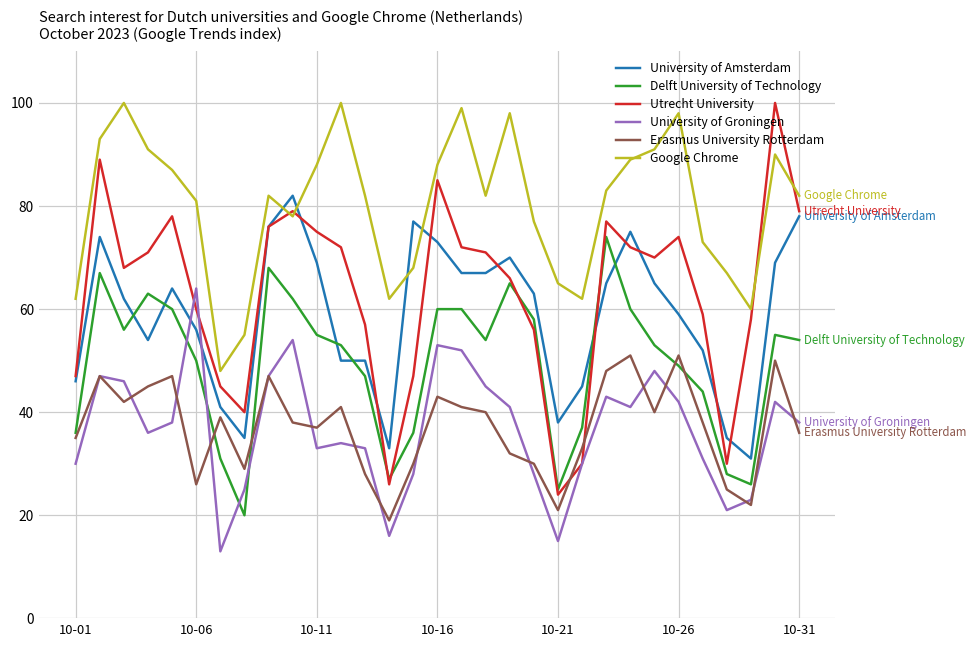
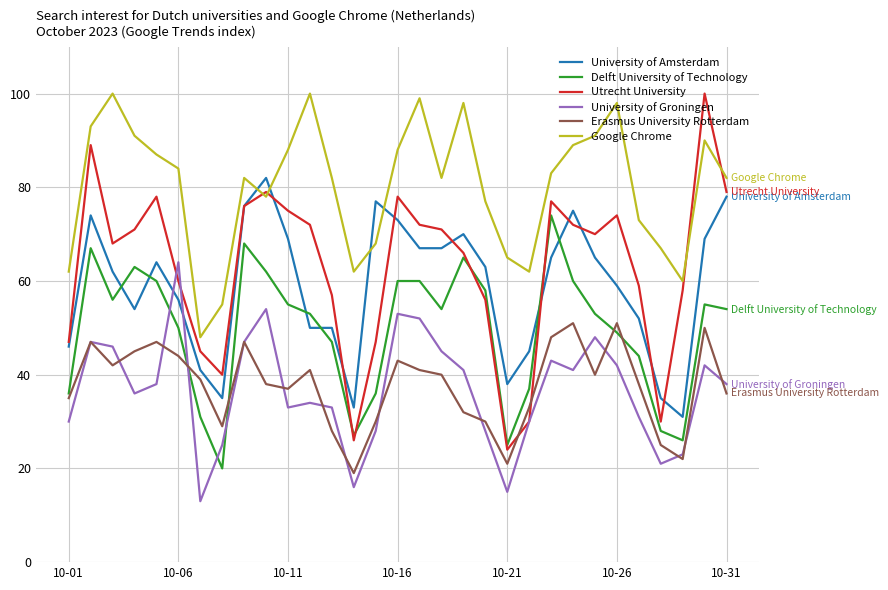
  {
    "University of Amsterdam": {
      "10-01": 46,
      "10-06": 56,
      "10-11": 69,
      "10-16": 73,
      "10-21": 38,
      "10-26": 59,
      "10-31": 78
    },
    "Delft University of Technology": {
      "10-01": 36,
      "10-06": 50,
      "10-11": 55,
      "10-16": 60,
      "10-21": 25,
      "10-26": 49,
      "10-31": 54
    },
    "Utrecht University": {
      "10-01": 47,
      "10-06": 60,
      "10-11": 75,
-     "10-16": 85,
+     "10-16": 78,
      "10-21": 24,
      "10-26": 74,
      "10-31": 79
    },
    "University of Groningen": {
      "10-01": 30,
      "10-06": 64,
      "10-11": 33,
      "10-16": 53,
      "10-21": 15,
      "10-26": 42,
      "10-31": 38
    },
    "Erasmus University Rotterdam": {
      "10-01": 35,
-     "10-06": 26,
+     "10-06": 44,
      "10-11": 37,
      "10-16": 43,
      "10-21": 21,
      "10-26": 51,
      "10-31": 36
    },
    "Google Chrome": {
      "10-01": 62,
-     "10-06": 81,
+     "10-06": 84,
      "10-11": 88,
      "10-16": 88,
      "10-21": 65,
      "10-26": 98,
      "10-31": 82
    }
  }
